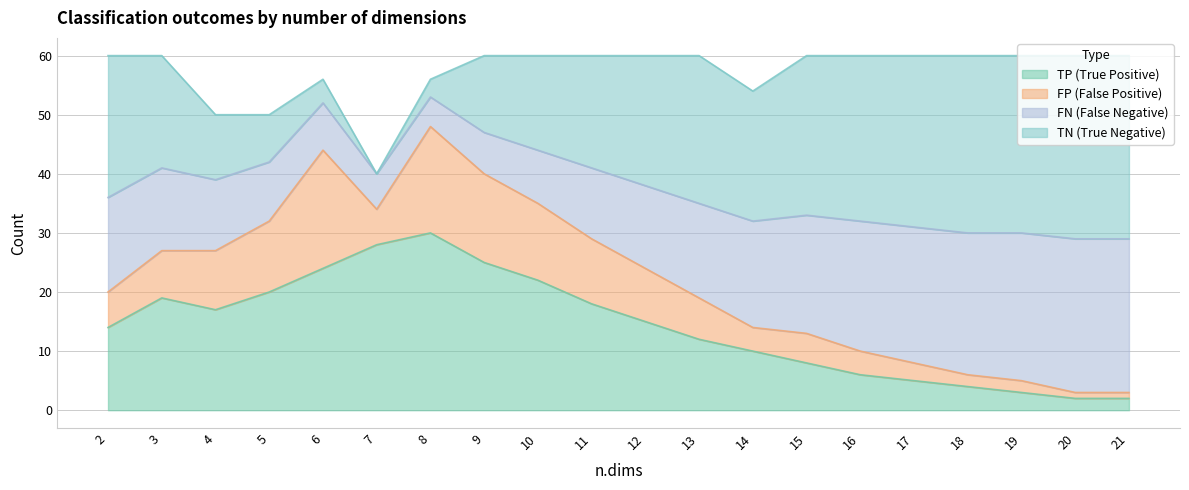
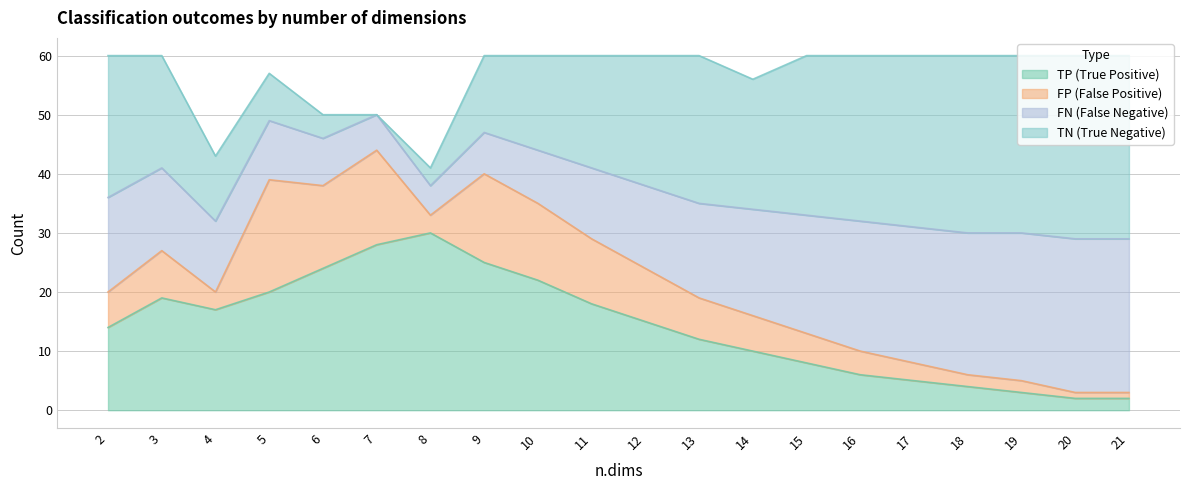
  {
    "FP (False Positive)": {
      "2": 6,
      "3": 8,
-     "4": 10,
-     "5": 12,
-     "6": 20,
-     "7": 6,
-     "8": 18,
+     "4": 3,
+     "5": 19,
+     "6": 14,
+     "7": 16,
+     "8": 3,
      "9": 15,
      "10": 13,
      "11": 11,
      "12": 9,
      "13": 7,
-     "14": 4,
+     "14": 6,
      "15": 5,
      "16": 4,
      "17": 3,
      "18": 2,
      "19": 2,
      "20": 1,
      "21": 1
    }
  }
